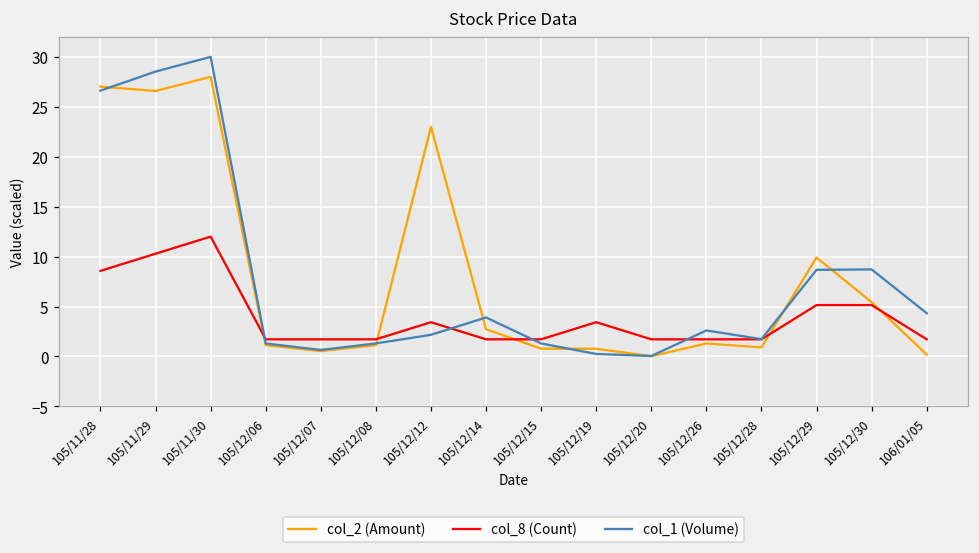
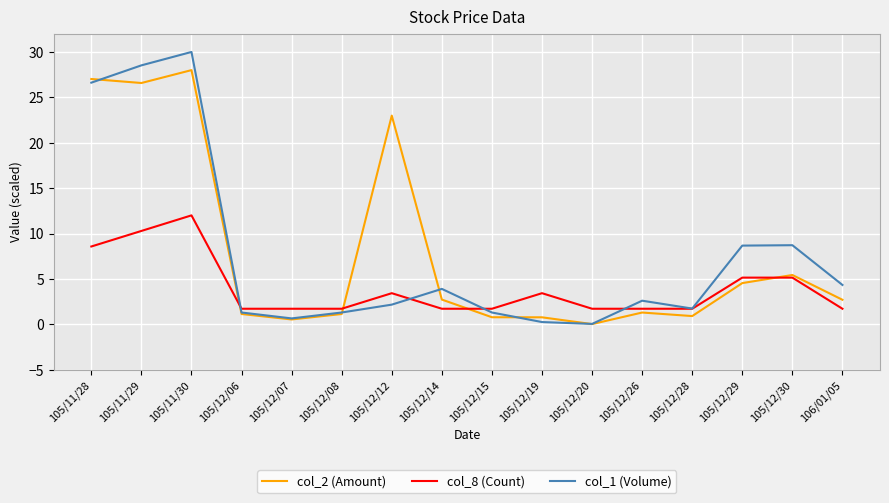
  {
    "col_2 (Amount)": {
      "105/11/28": 27,
      "105/11/29": 27,
      "105/11/30": 28,
      "105/12/12": 23,
      "105/12/14": 3,
      "105/12/15": 1,
      "105/12/19": 1,
      "105/12/26": 1,
      "105/12/28": 1,
-     "105/12/29": 10,
+     "105/12/29": 5,
      "105/12/30": 5,
-     "106/01/05": 0
+     "106/01/05": 3
    },
    "col_8 (Count)": {
      "105/11/28": 9,
      "105/11/29": 10,
      "105/11/30": 12,
      "105/12/06": 2,
      "105/12/07": 2,
      "105/12/08": 2,
      "105/12/12": 3,
      "105/12/14": 2,
      "105/12/15": 2,
      "105/12/19": 3,
      "105/12/20": 2,
      "105/12/26": 2,
      "105/12/29": 5,
      "105/12/30": 5,
      "106/01/05": 2
    },
    "col_1 (Volume)": {
      "105/11/28": 27,
      "105/11/29": 29,
      "105/11/30": 30,
      "105/12/12": 2,
      "105/12/14": 4,
      "105/12/15": 1,
      "105/12/19": 0,
      "105/12/26": 3,
      "105/12/29": 9,
      "105/12/30": 9,
      "106/01/05": 4
    }
  }
